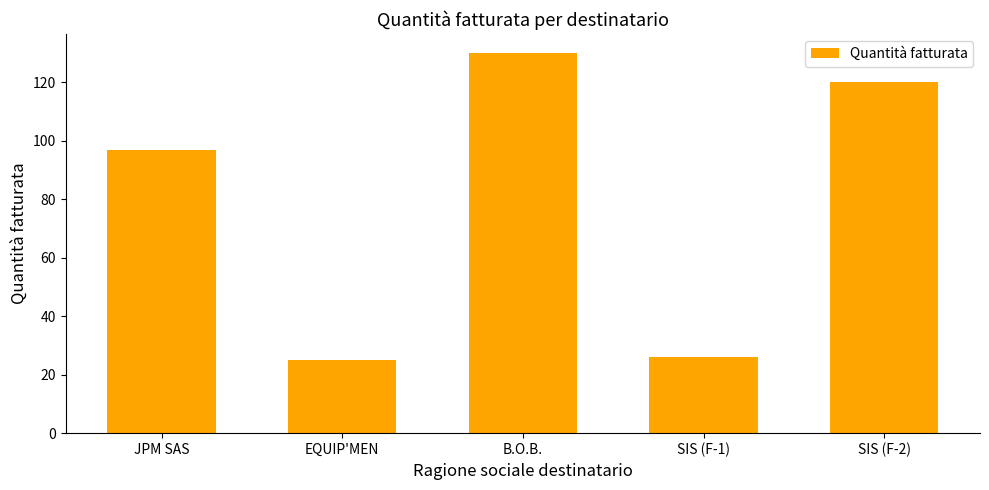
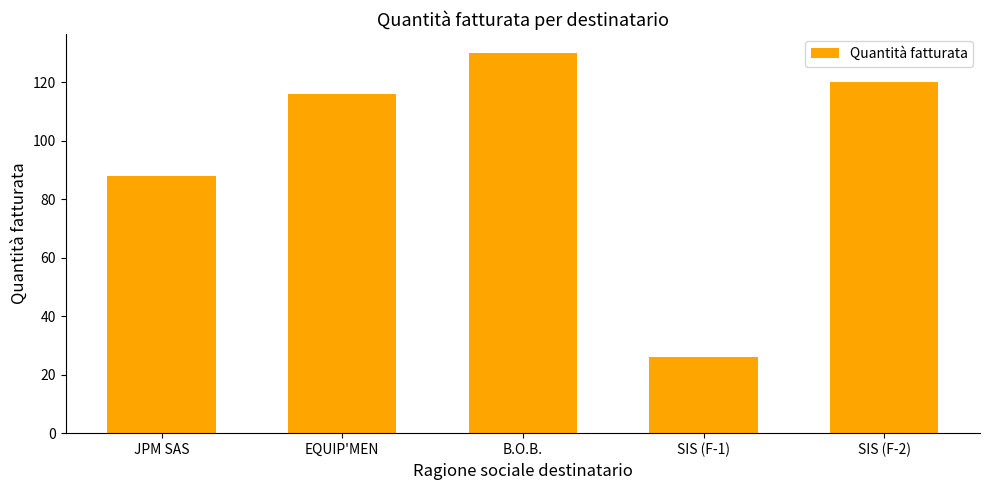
  {
-   "JPM SAS": 97,
-   "EQUIP'MEN": 25,
+   "JPM SAS": 88,
+   "EQUIP'MEN": 116,
    "B.O.B.": 130,
    "SIS (F-1)": 26,
    "SIS (F-2)": 120
  }
